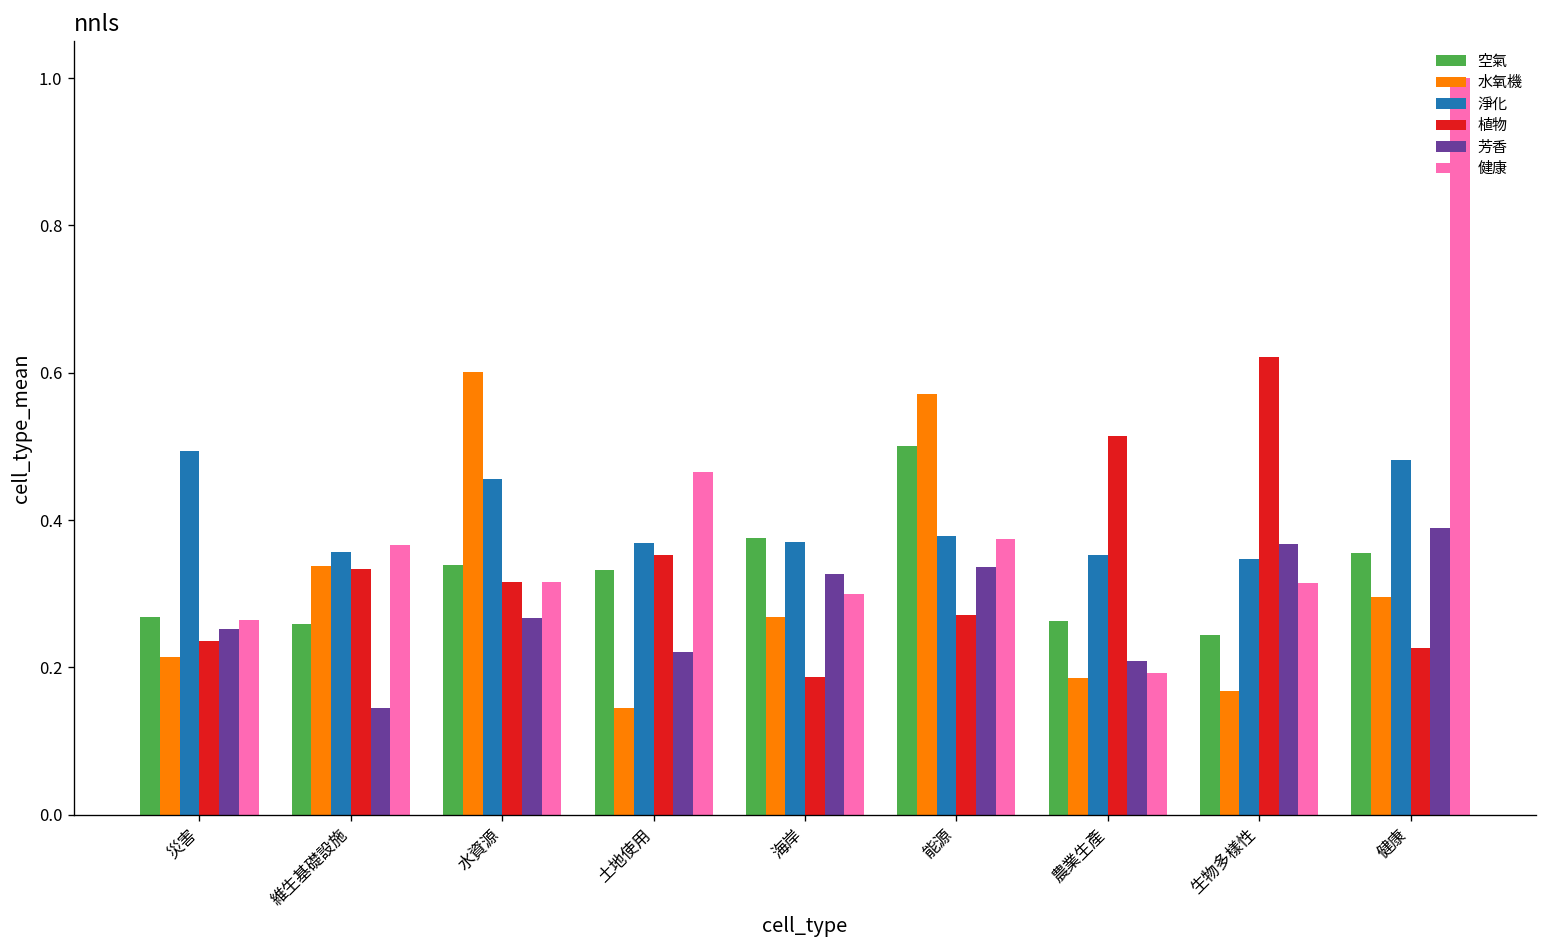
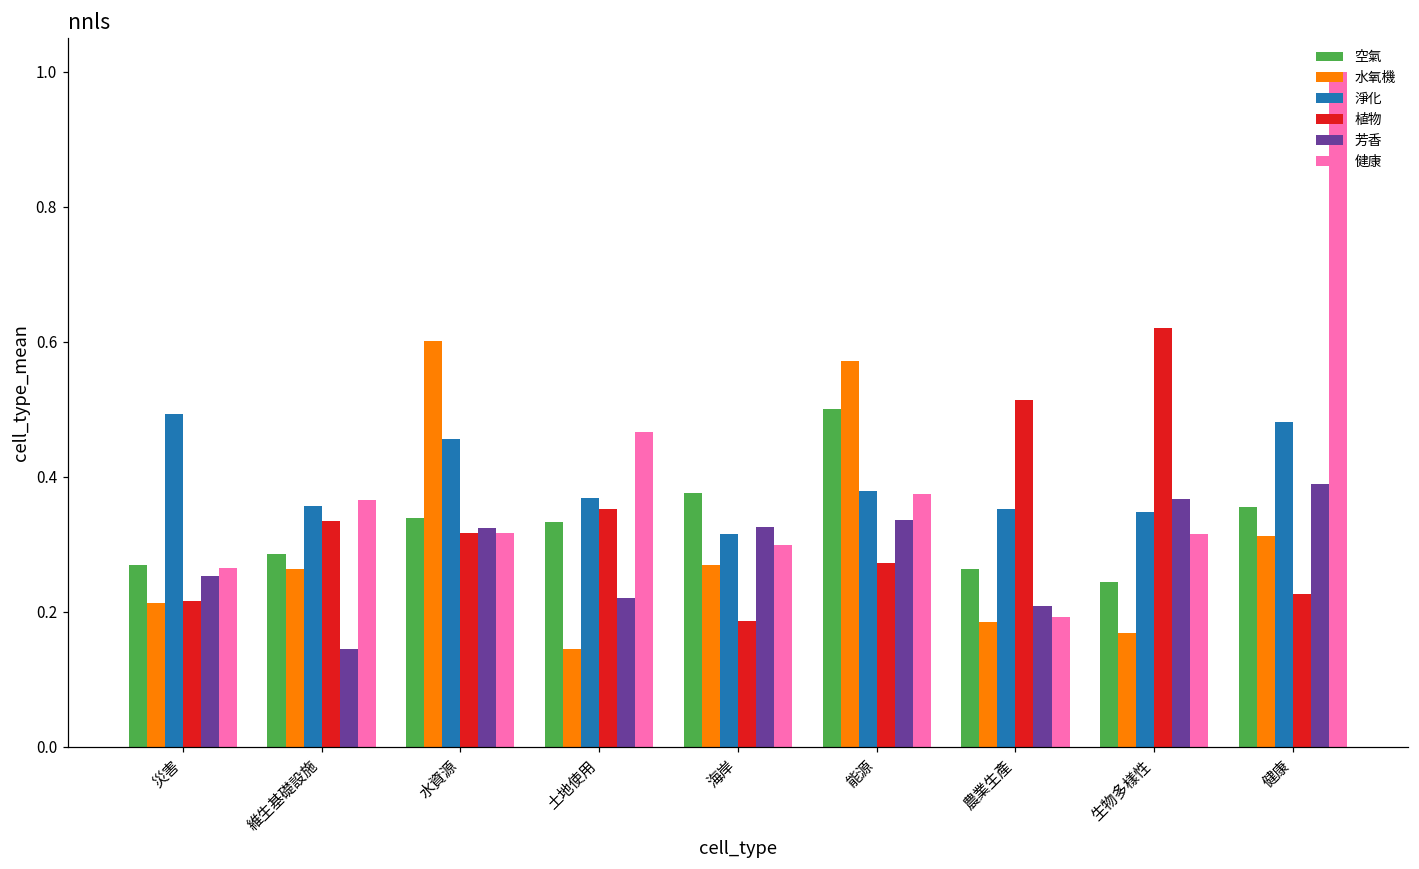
  {
    "空氣": {
      "災害": 0.27,
-     "維生基礎設施": 0.26,
+     "維生基礎設施": 0.28,
      "水資源": 0.34,
      "土地使用": 0.33,
      "海岸": 0.38,
      "能源": 0.50,
      "農業生產": 0.26,
      "生物多樣性": 0.24,
      "健康": 0.35
    },
    "水氧機": {
      "災害": 0.21,
-     "維生基礎設施": 0.34,
+     "維生基礎設施": 0.26,
      "水資源": 0.60,
      "土地使用": 0.15,
      "海岸": 0.27,
      "能源": 0.57,
      "農業生產": 0.19,
      "生物多樣性": 0.17,
-     "健康": 0.30
+     "健康": 0.31
    },
    "淨化": {
      "災害": 0.49,
      "維生基礎設施": 0.36,
      "水資源": 0.46,
      "土地使用": 0.37,
-     "海岸": 0.37,
+     "海岸": 0.31,
      "能源": 0.38,
      "農業生產": 0.35,
      "生物多樣性": 0.35,
      "健康": 0.48
    },
    "植物": {
-     "災害": 0.24,
+     "災害": 0.22,
      "維生基礎設施": 0.33,
      "水資源": 0.32,
      "土地使用": 0.35,
      "海岸": 0.19,
      "能源": 0.27,
      "農業生產": 0.51,
      "生物多樣性": 0.62,
      "健康": 0.23
    },
    "芳香": {
      "災害": 0.25,
      "維生基礎設施": 0.15,
-     "水資源": 0.27,
+     "水資源": 0.32,
      "土地使用": 0.22,
      "海岸": 0.33,
      "能源": 0.34,
      "農業生產": 0.21,
      "生物多樣性": 0.37,
      "健康": 0.39
    },
    "健康": {
      "災害": 0.26,
      "維生基礎設施": 0.37,
      "水資源": 0.32,
      "土地使用": 0.47,
      "海岸": 0.30,
      "能源": 0.37,
      "農業生產": 0.19,
      "生物多樣性": 0.31,
      "健康": 1.00
    }
  }
